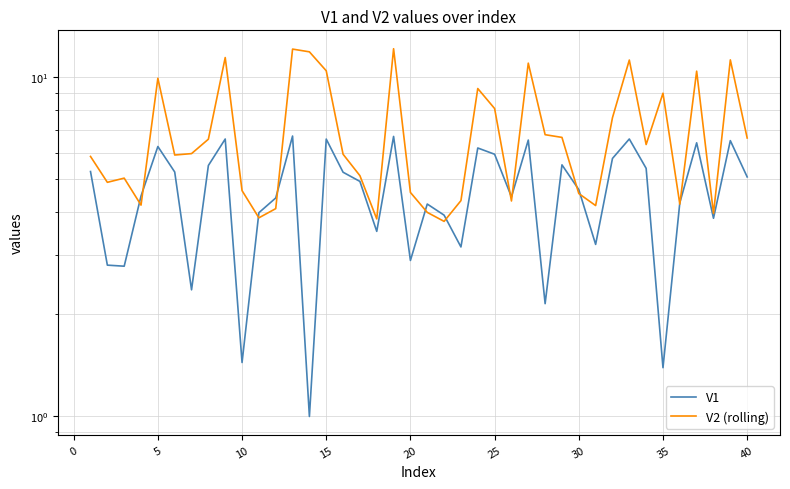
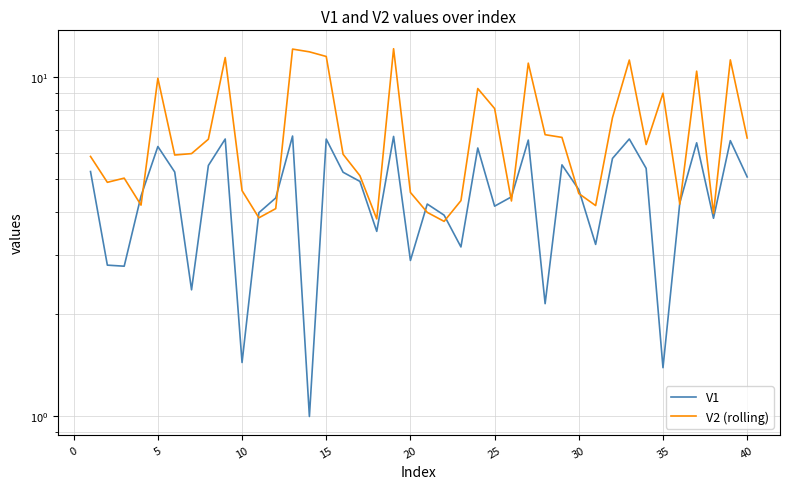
  {
    "V1": {
      "5": 6.3,
      "10": 1.44,
      "15": 6.6,
      "20": 2.9,
-     "25": 5.9,
+     "25": 4.2,
      "30": 4.7,
      "35": 1.4,
      "40": 5.1
    },
    "V2 (rolling)": {
      "5": 9.9,
      "10": 4.6,
-     "15": 10.5,
+     "15": 11.5,
      "20": 4.6,
      "25": 8.1,
      "30": 4.5,
      "35": 9.0,
      "40": 6.6
    }
  }
